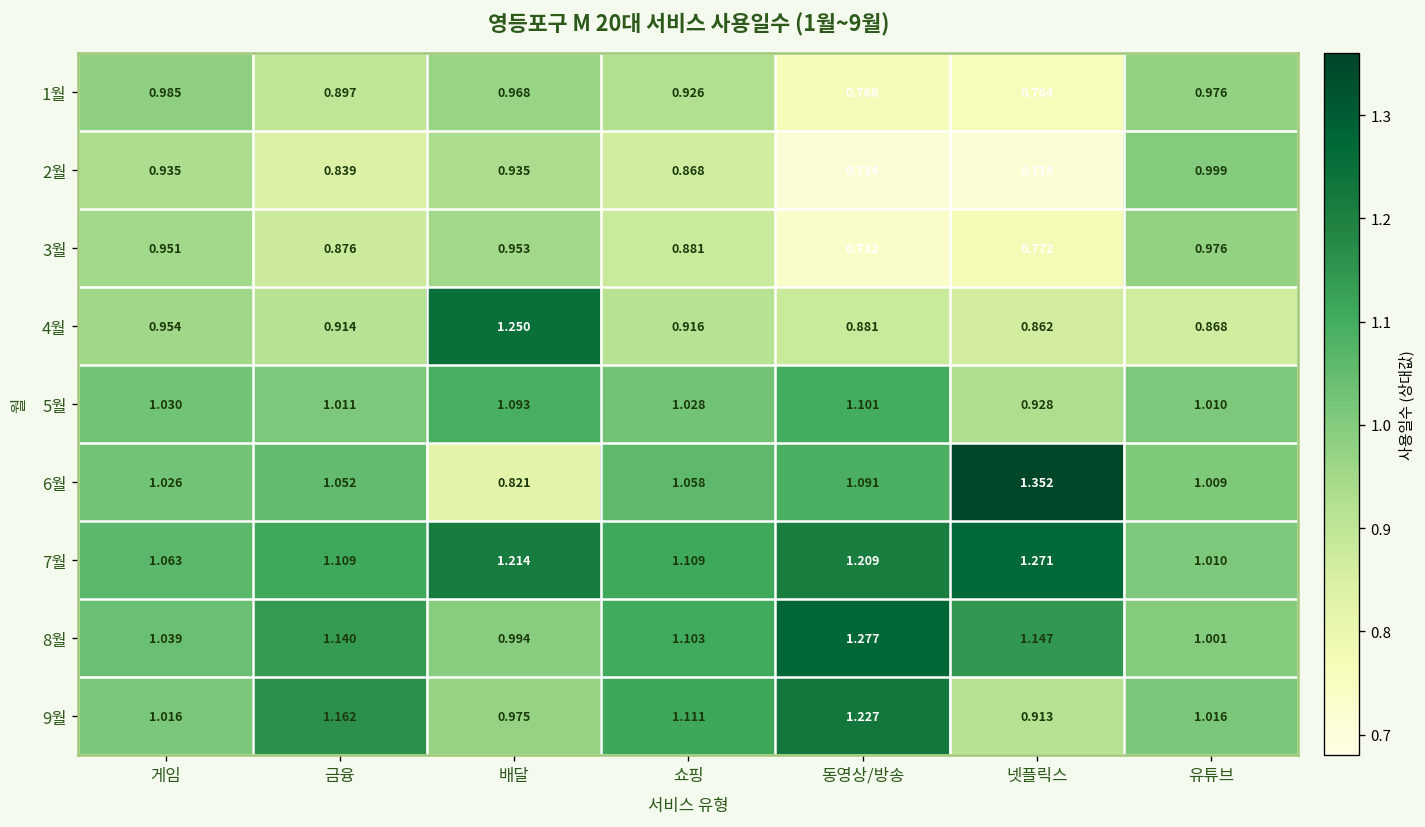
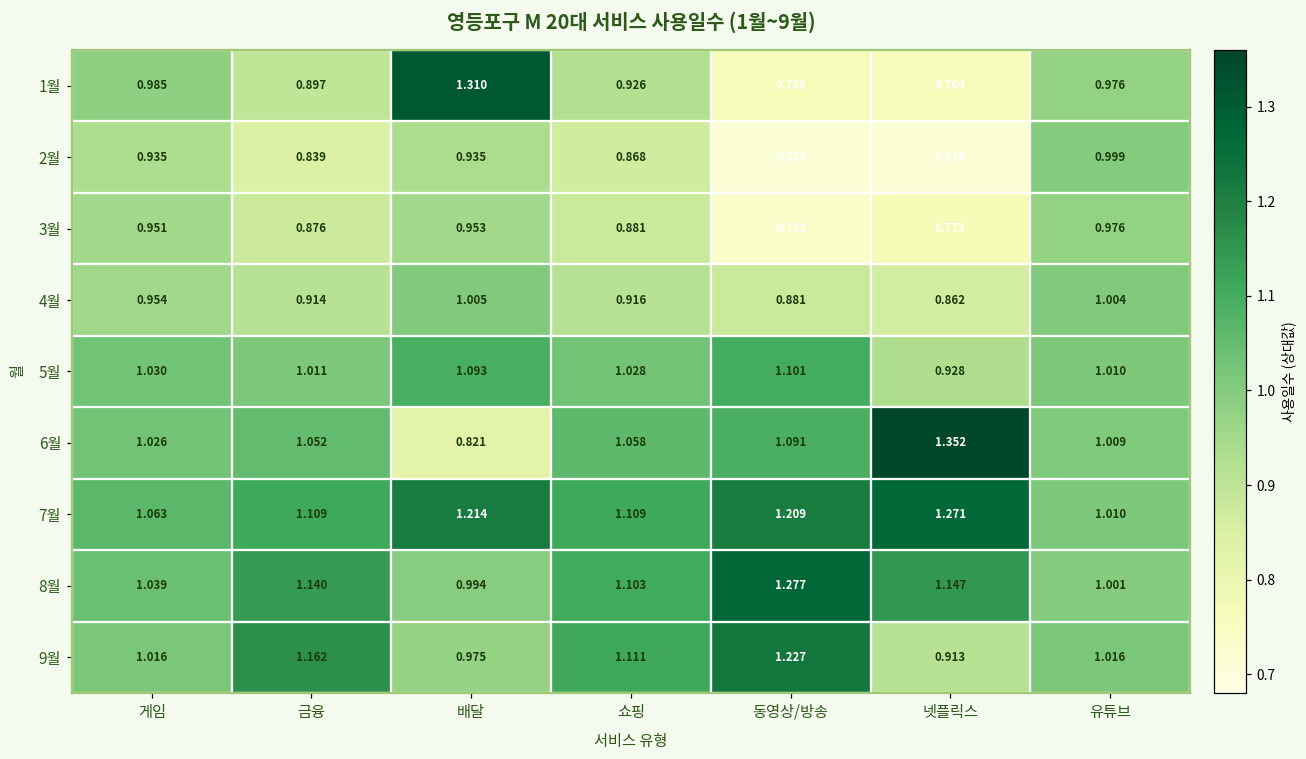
  {
    "1월": {
      "게임": 0.985,
      "금융": 0.897,
-     "배달": 0.968,
+     "배달": 1.310,
      "쇼핑": 0.926,
      "동영상/방송": 0.768,
      "넷플릭스": 0.764,
      "유튜브": 0.976
    },
    "2월": {
      "게임": 0.935,
      "금융": 0.839,
      "배달": 0.935,
      "쇼핑": 0.868,
      "유튜브": 0.999
    },
    "3월": {
      "게임": 0.951,
      "금융": 0.876,
      "배달": 0.953,
      "쇼핑": 0.881,
      "동영상/방송": 0.732,
      "넷플릭스": 0.772,
      "유튜브": 0.976
    },
    "4월": {
      "게임": 0.954,
      "금융": 0.914,
-     "배달": 1.250,
+     "배달": 1.005,
      "쇼핑": 0.916,
      "동영상/방송": 0.881,
      "넷플릭스": 0.862,
-     "유튜브": 0.868
+     "유튜브": 1.004
    },
    "5월": {
      "게임": 1.030,
      "금융": 1.011,
      "배달": 1.093,
      "쇼핑": 1.028,
      "동영상/방송": 1.101,
      "넷플릭스": 0.928,
      "유튜브": 1.010
    },
    "6월": {
      "게임": 1.026,
      "금융": 1.052,
      "배달": 0.821,
      "쇼핑": 1.058,
      "동영상/방송": 1.091,
      "넷플릭스": 1.352,
      "유튜브": 1.009
    },
    "7월": {
      "게임": 1.063,
      "금융": 1.109,
      "배달": 1.214,
      "쇼핑": 1.109,
      "동영상/방송": 1.209,
      "넷플릭스": 1.271,
      "유튜브": 1.010
    },
    "8월": {
      "게임": 1.039,
      "금융": 1.140,
      "배달": 0.994,
      "쇼핑": 1.103,
      "동영상/방송": 1.277,
      "넷플릭스": 1.147,
      "유튜브": 1.001
    },
    "9월": {
      "게임": 1.016,
      "금융": 1.162,
      "배달": 0.975,
      "쇼핑": 1.111,
      "동영상/방송": 1.227,
      "넷플릭스": 0.913,
      "유튜브": 1.016
    }
  }
